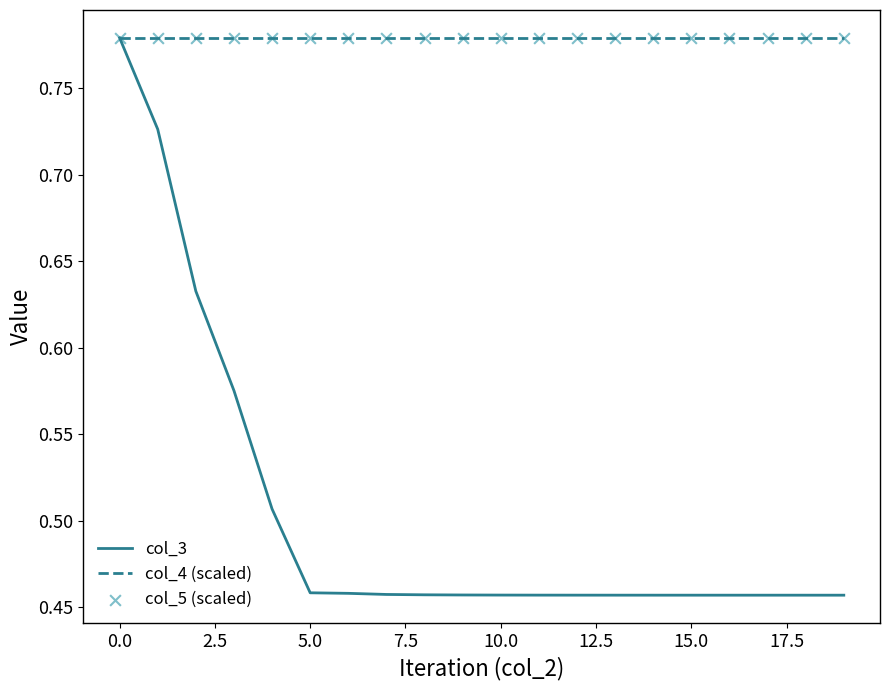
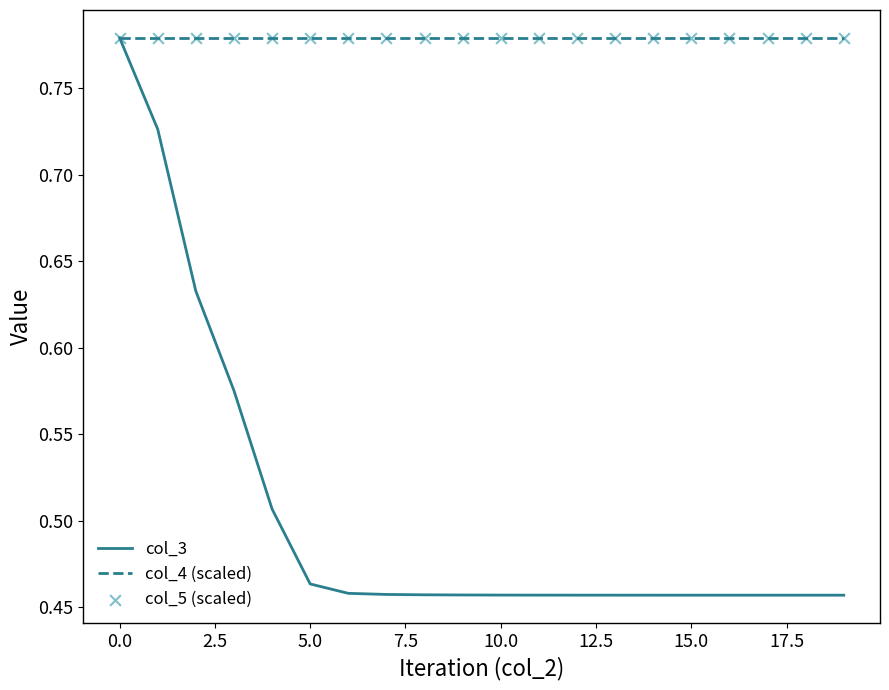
  {
    "col_3": {
-     "5.0": 0.458,
+     "5.0": 0.463,
      "10.0": 0.457,
      "15.0": 0.457
    },
    "col_5 (scaled)": {
      "5.0": 0.779,
      "10.0": 0.779,
      "15.0": 0.779
    }
  }
